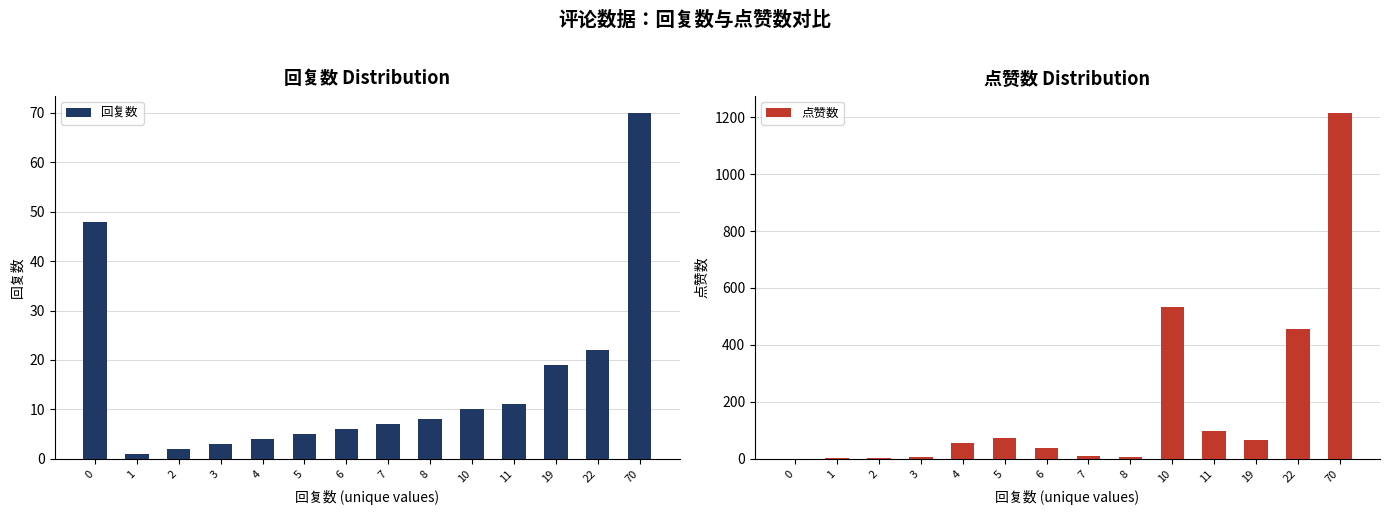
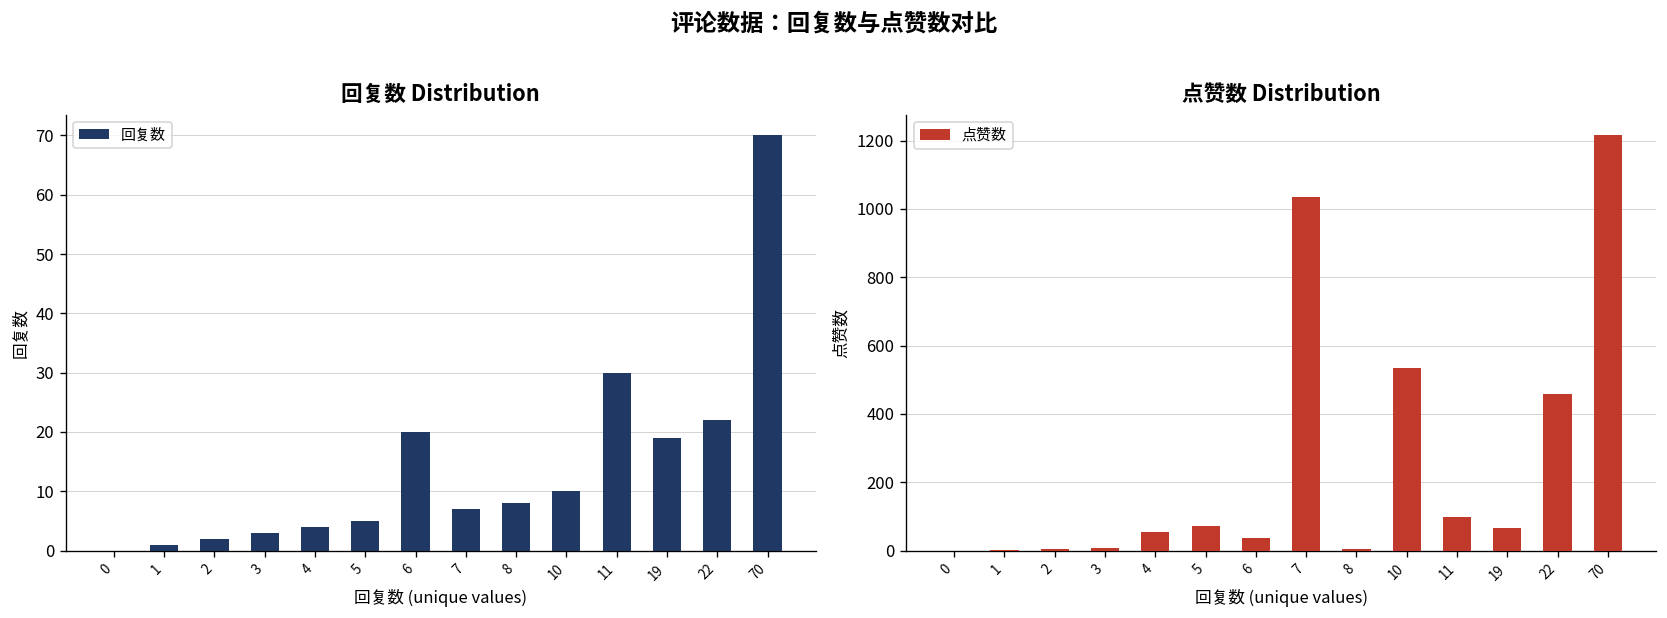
  {
    "回复数 Distribution": {
-     "0": 48,
+     "0": 0,
      "1": 1,
      "2": 2,
      "3": 3,
      "4": 4,
      "5": 5,
-     "6": 6,
+     "6": 20,
      "7": 7,
      "8": 8,
      "10": 10,
-     "11": 11,
+     "11": 30,
      "19": 19,
      "22": 22,
      "70": 70
    },
    "点赞数 Distribution": {
      "0": 0,
      "4": 50,
      "5": 70,
      "6": 40,
-     "7": 10,
+     "7": 1030,
      "10": 530,
      "11": 100,
      "19": 70,
      "22": 460,
      "70": 1220
    }
  }
